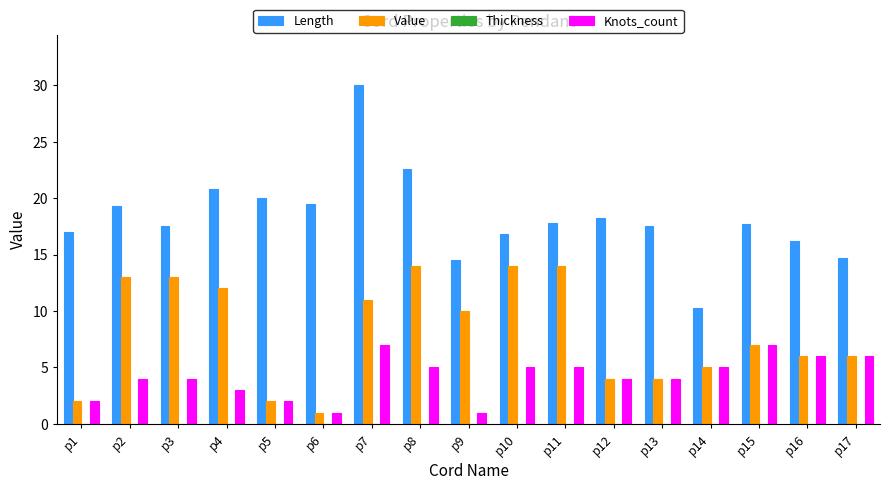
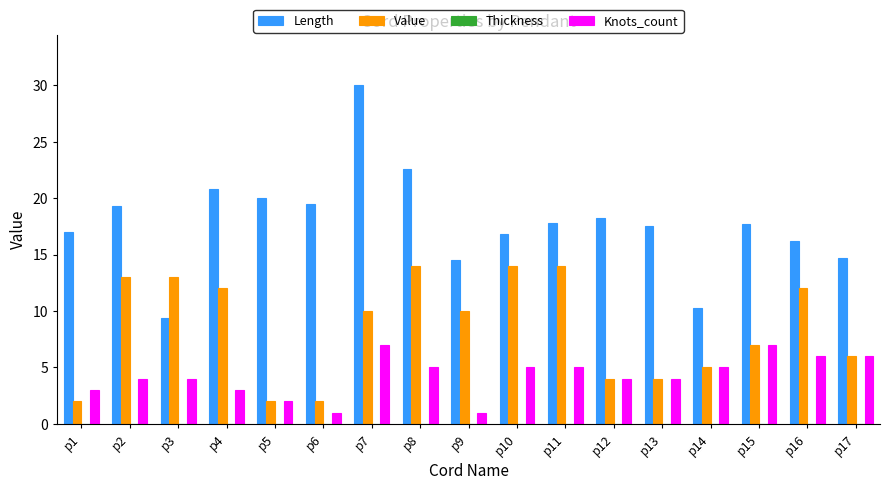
  {
    "Length": {
      "p1": 17.0,
      "p2": 19.3,
-     "p3": 17.5,
+     "p3": 9.4,
      "p4": 20.8,
      "p5": 20.0,
      "p6": 19.5,
      "p7": 30.0,
      "p8": 22.6,
      "p9": 14.5,
      "p10": 16.8,
      "p11": 17.8,
      "p12": 18.2,
      "p13": 17.5,
      "p14": 10.3,
      "p15": 17.7,
      "p16": 16.2,
      "p17": 14.7
    },
    "Value": {
      "p1": 2,
      "p2": 13,
      "p3": 13,
      "p4": 12,
      "p5": 2,
-     "p6": 1,
-     "p7": 11,
+     "p6": 2,
+     "p7": 10,
      "p8": 14,
      "p9": 10,
      "p10": 14,
      "p11": 14,
      "p12": 4,
      "p13": 4,
      "p14": 5,
      "p15": 7,
-     "p16": 6,
+     "p16": 12,
      "p17": 6
    },
    "Thickness": {
      "p1": 0.0,
      "p2": 0.0,
      "p3": 0.0,
      "p4": 0.0,
      "p5": 0.0,
      "p6": 0.0,
      "p7": 0.0,
      "p8": 0.0,
      "p9": 0.0,
      "p10": 0.0,
      "p11": 0.0,
      "p12": 0.0,
      "p13": 0.0,
      "p14": 0.0,
      "p15": 0.0,
      "p16": 0.0,
      "p17": 0.0
    },
    "Knots_count": {
-     "p1": 2,
+     "p1": 3,
      "p2": 4,
      "p3": 4,
      "p4": 3,
      "p5": 2,
      "p6": 1,
      "p7": 7,
      "p8": 5,
      "p9": 1,
      "p10": 5,
      "p11": 5,
      "p12": 4,
      "p13": 4,
      "p14": 5,
      "p15": 7,
      "p16": 6,
      "p17": 6
    }
  }
